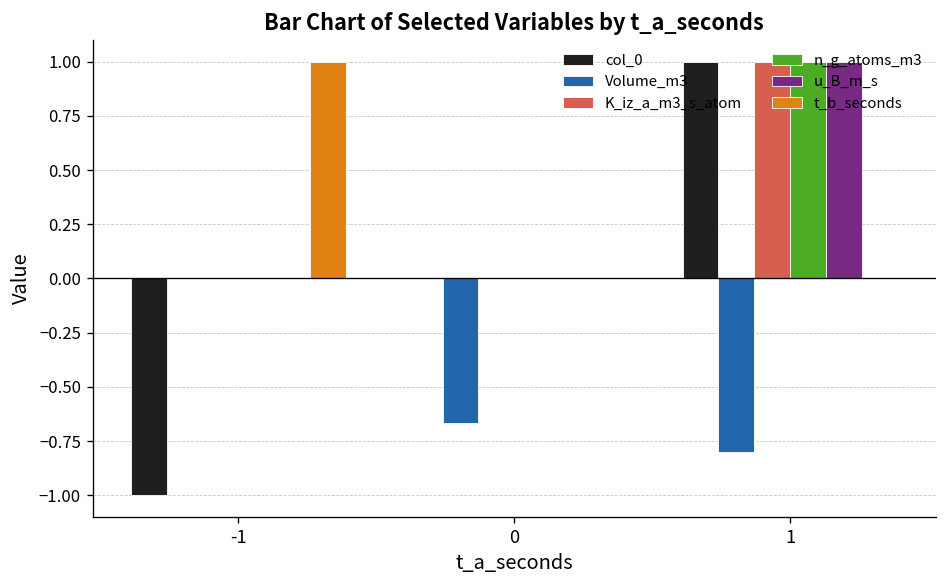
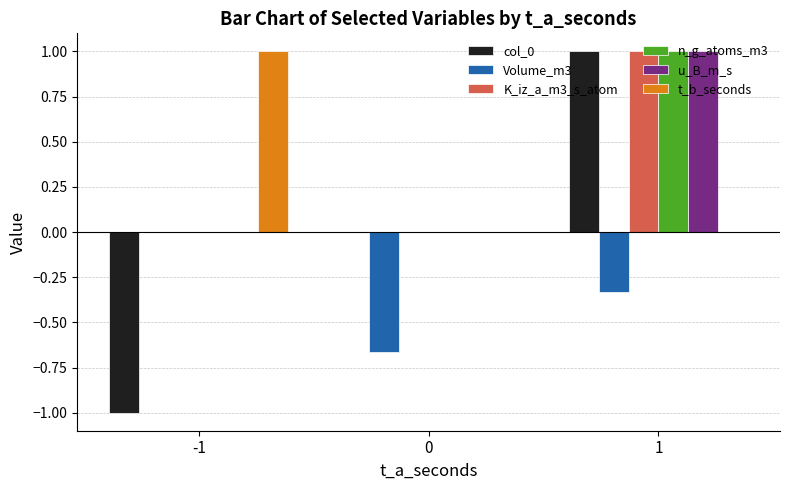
  {
    "col_0": {
      "-1": -1.00,
      "0": 0.00,
      "1": 1.00
    },
    "Volume_m3": {
      "-1": 0.00,
      "0": -0.67,
-     "1": -0.80
+     "1": -0.33
    },
    "K_iz_a_m3_s_atom": {
      "-1": 0.00,
      "0": 0.00,
      "1": 1.00
    },
    "n_g_atoms_m3": {
      "-1": 0.00,
      "0": 0.00,
      "1": 1.00
    },
    "u_B_m_s": {
      "-1": 0.00,
      "0": 0.00,
      "1": 1.00
    },
    "t_b_seconds": {
      "-1": 1.00,
      "0": 0.00,
      "1": 0.00
    }
  }
